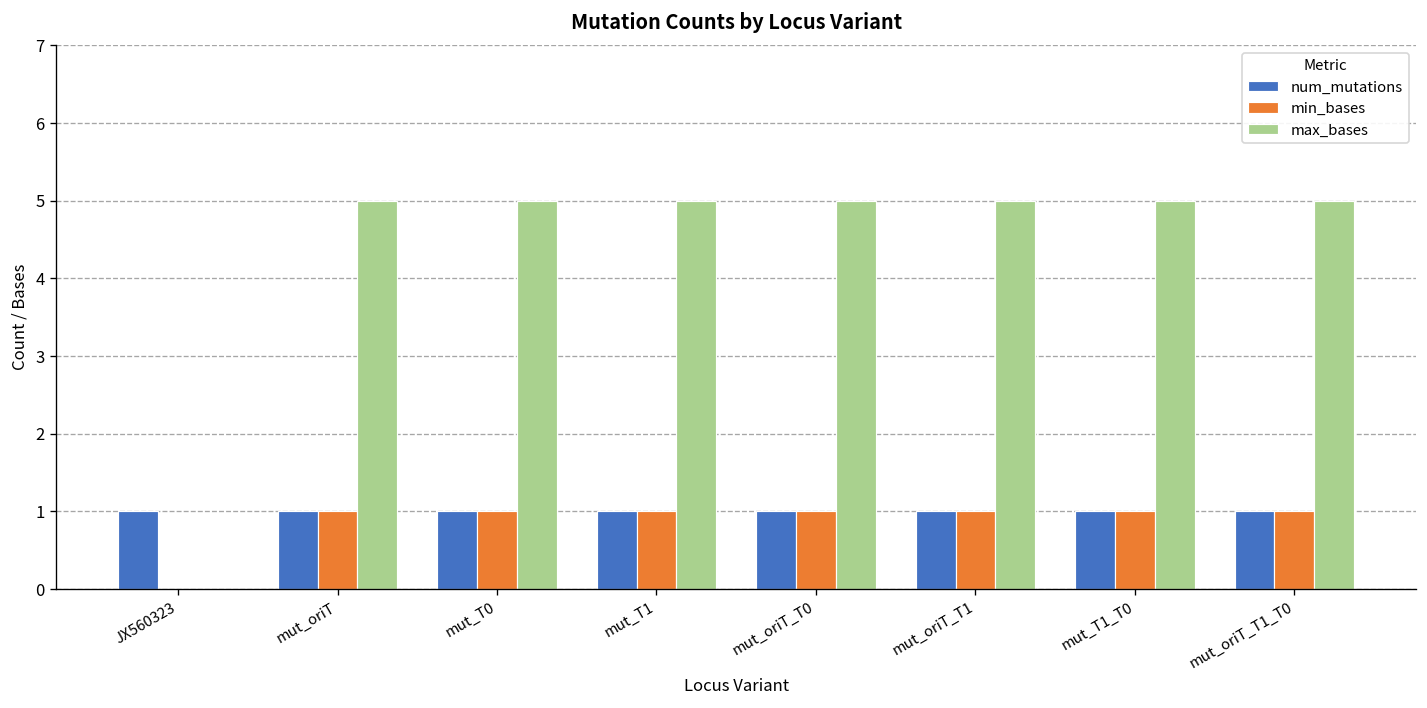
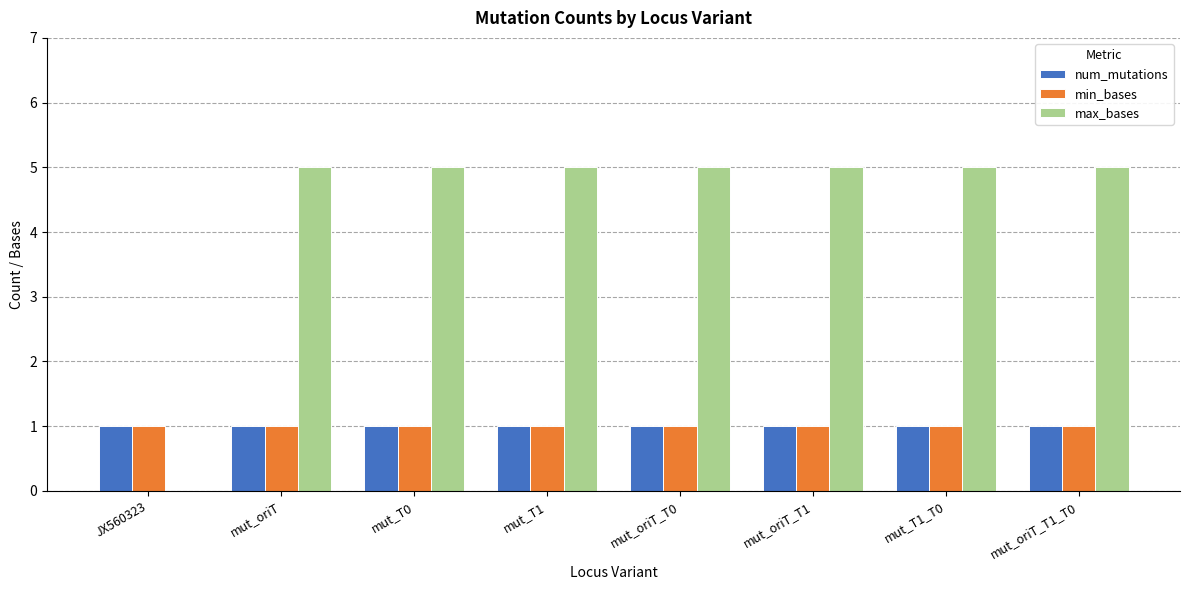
  {
    "num_mutations": {
      "JX560323": 1,
      "mut_oriT": 1,
      "mut_T0": 1,
      "mut_T1": 1,
      "mut_oriT_T0": 1,
      "mut_oriT_T1": 1,
      "mut_T1_T0": 1,
      "mut_oriT_T1_T0": 1
    },
    "min_bases": {
-     "JX560323": 0,
+     "JX560323": 1,
      "mut_oriT": 1,
      "mut_T0": 1,
      "mut_T1": 1,
      "mut_oriT_T0": 1,
      "mut_oriT_T1": 1,
      "mut_T1_T0": 1,
      "mut_oriT_T1_T0": 1
    },
    "max_bases": {
      "JX560323": 0,
      "mut_oriT": 5,
      "mut_T0": 5,
      "mut_T1": 5,
      "mut_oriT_T0": 5,
      "mut_oriT_T1": 5,
      "mut_T1_T0": 5,
      "mut_oriT_T1_T0": 5
    }
  }
